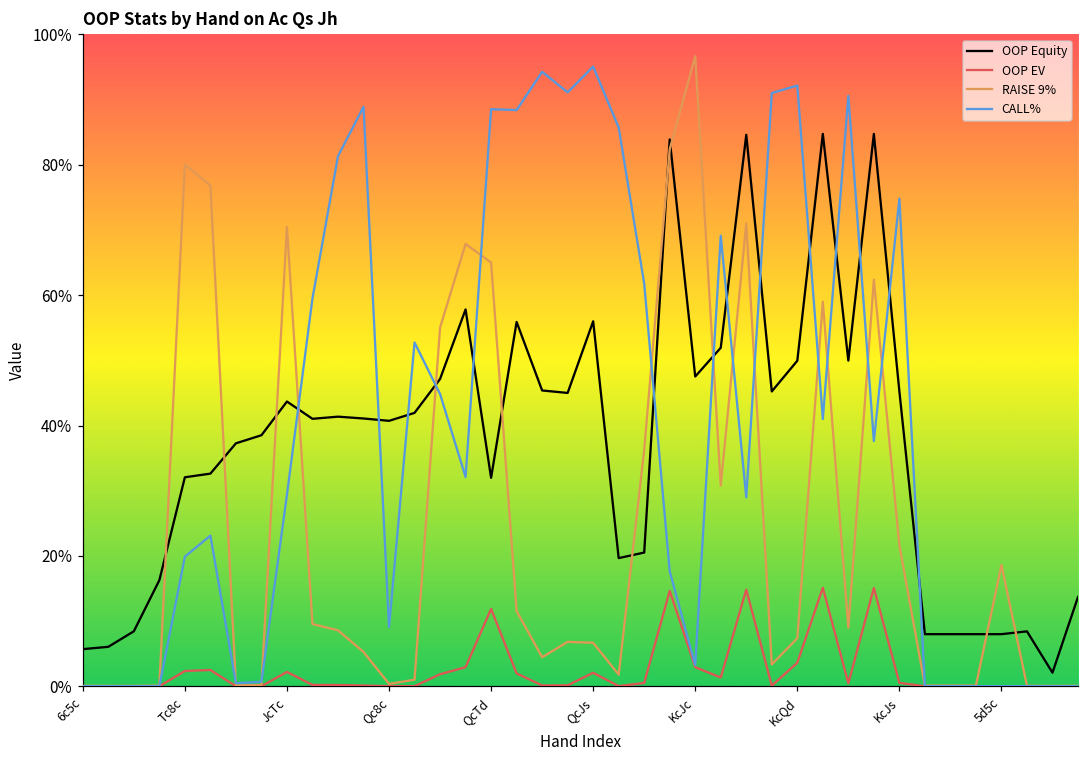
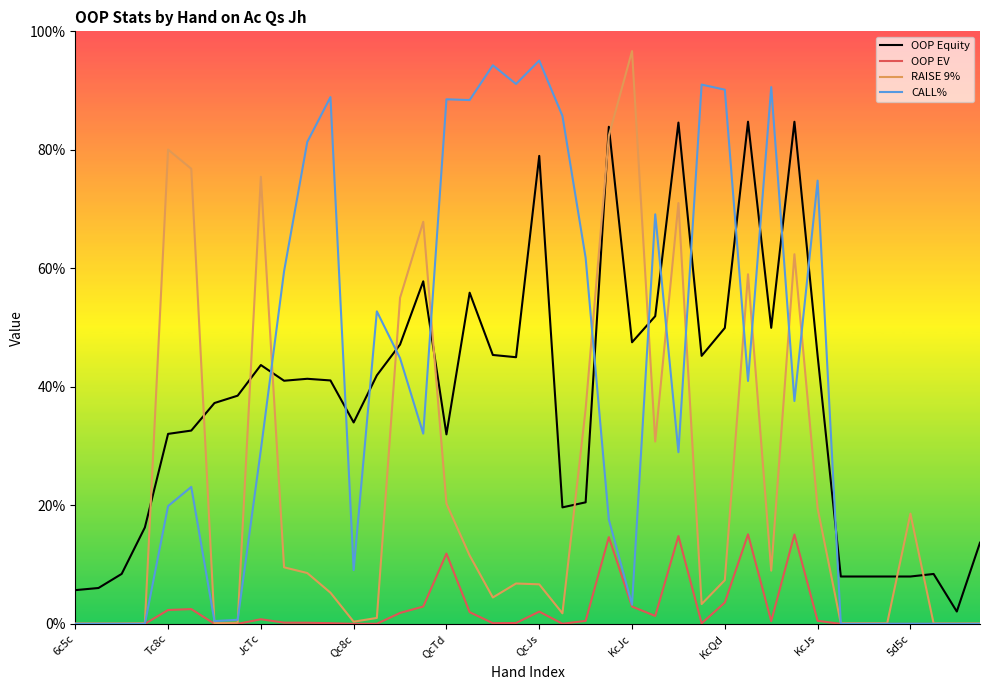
  {
    "OOP Equity": {
      "6c5c": "6%",
      "Tc8c": "32%",
      "JcTc": "44%",
-     "Qc8c": "41%",
+     "Qc8c": "34%",
      "QcTd": "32%",
-     "QcJs": "56%",
+     "QcJs": "79%",
      "KcJc": "48%",
      "KcQd": "50%",
      "KcJs": "45%",
      "5d5c": "8%"
    },
    "OOP EV": {
      "Tc8c": "2%",
-     "JcTc": "2%",
+     "JcTc": "1%",
      "QcTd": "12%",
      "QcJs": "2%",
      "KcQd": "4%",
      "KcJs": "1%"
    },
    "RAISE 9%": {
      "Tc8c": "80%",
-     "JcTc": "70%",
-     "QcTd": "65%",
+     "JcTc": "75%",
+     "QcTd": "20%",
      "QcJs": "7%",
      "KcJc": "97%",
      "KcQd": "7%",
-     "KcJs": "22%",
+     "KcJs": "19%",
      "5d5c": "19%"
    },
    "CALL%": {
      "Tc8c": "20%",
      "JcTc": "29%",
      "Qc8c": "9%",
      "QcTd": "89%",
      "QcJs": "95%",
-     "KcQd": "92%",
+     "KcQd": "90%",
      "KcJs": "75%"
    }
  }
